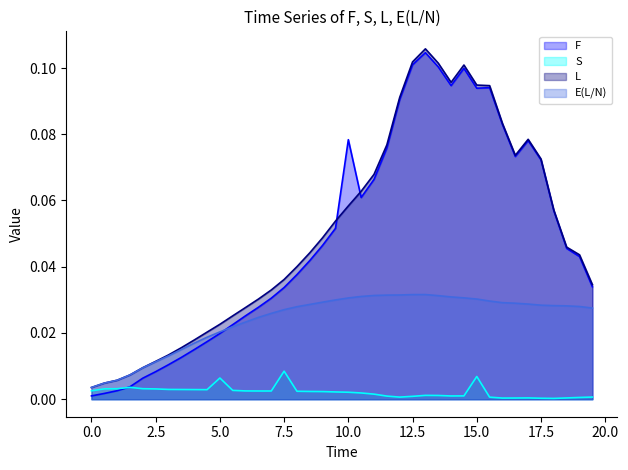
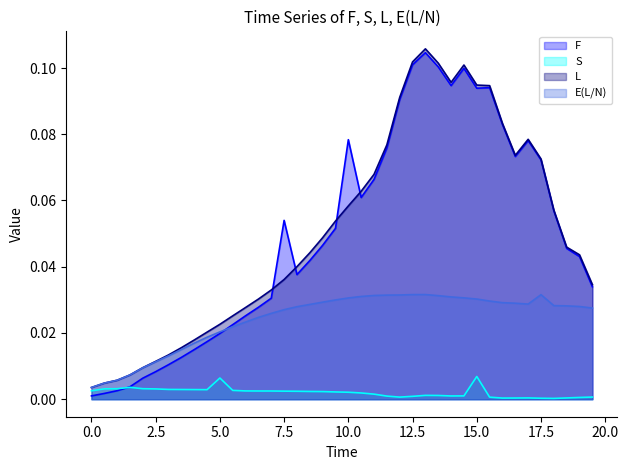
  {
    "F": {
      "0.0": 0.001,
      "2.5": 0.008,
-     "7.5": 0.034,
+     "7.5": 0.054,
      "10.0": 0.078,
      "12.5": 0.101,
      "15.0": 0.094
    },
    "S": {
      "0.0": 0.003,
      "2.5": 0.003,
      "5.0": 0.006,
-     "7.5": 0.008,
+     "7.5": 0.002,
      "10.0": 0.002,
      "12.5": 0.001,
      "15.0": 0.007,
      "17.5": 0.000
    },
    "L": {
      "5.0": 0.023,
      "7.5": 0.036,
      "10.0": 0.058,
      "12.5": 0.102,
      "15.0": 0.095
    },
    "E(L/N)": {
      "7.5": 0.027,
      "10.0": 0.031,
      "12.5": 0.032,
      "15.0": 0.030,
-     "17.5": 0.028
+     "17.5": 0.032
    }
  }
